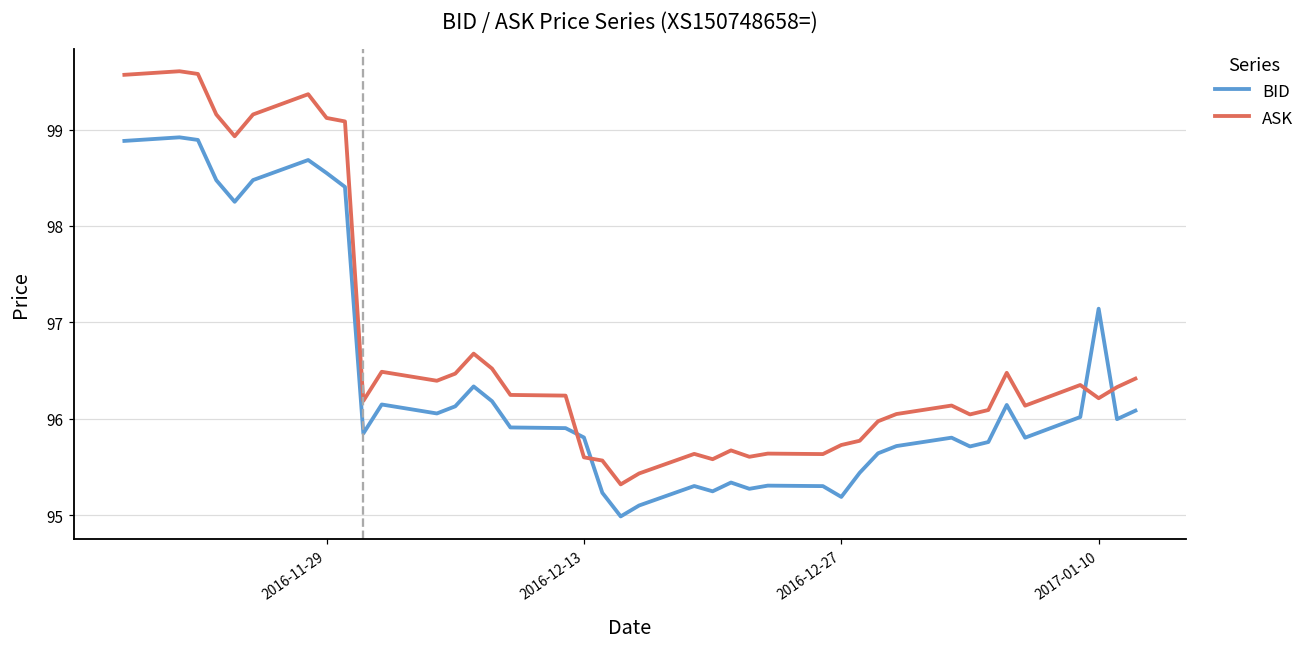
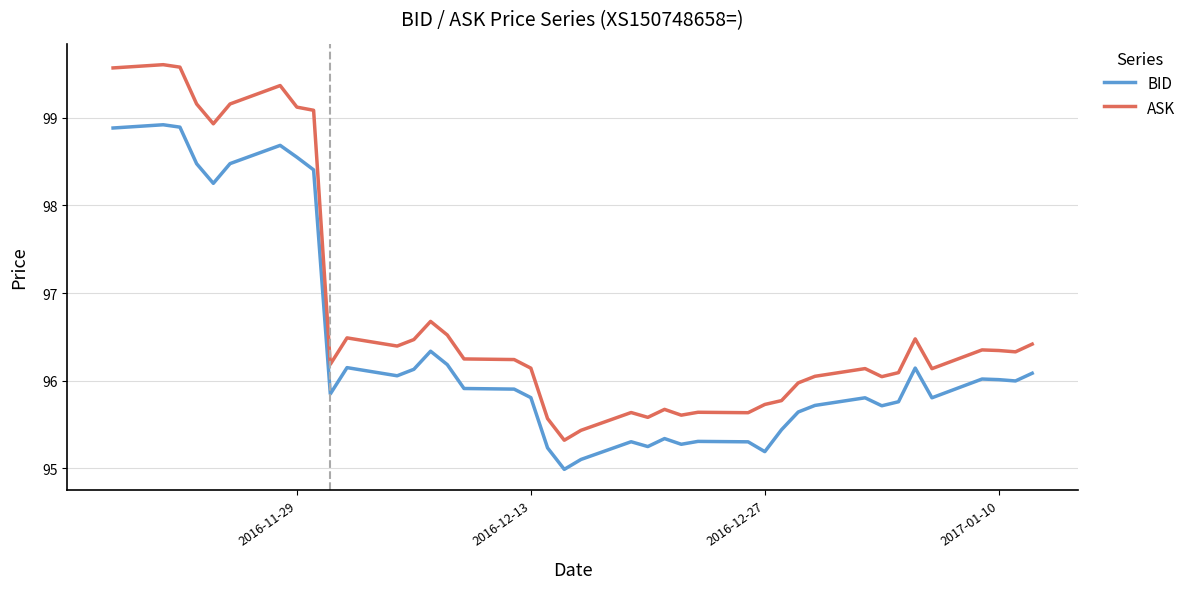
  {
    "BID": {
      "2016-11-29": 98.5,
      "2016-12-13": 95.8,
      "2016-12-27": 95.2,
-     "2017-01-10": 97.1
+     "2017-01-10": 96.0
    },
    "ASK": {
      "2016-11-29": 99.1,
-     "2016-12-13": 95.6,
+     "2016-12-13": 96.1,
      "2016-12-27": 95.7,
-     "2017-01-10": 96.2
+     "2017-01-10": 96.3
    }
  }
